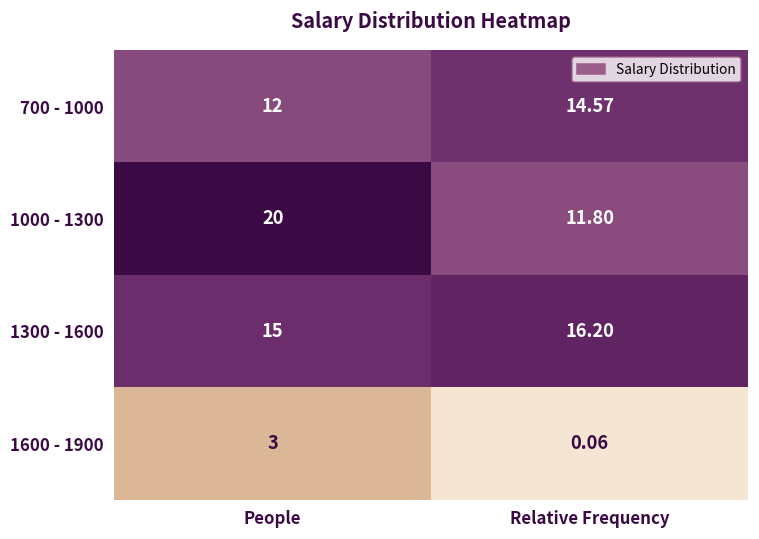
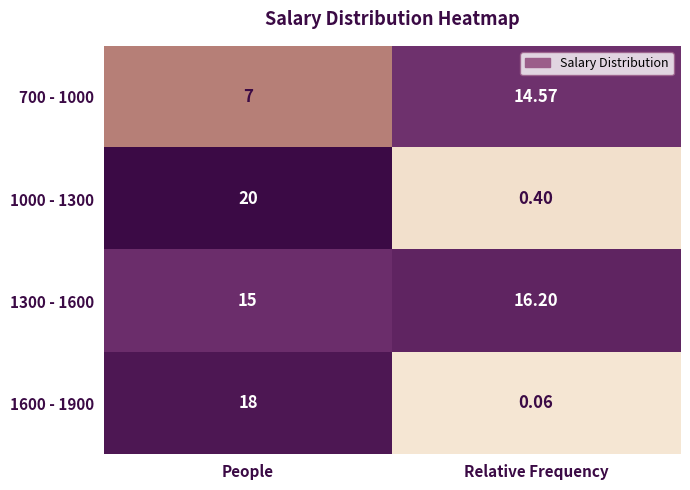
  {
    "700 - 1000": {
-     "People": 12,
+     "People": 7,
      "Relative Frequency": 14.57
    },
    "1000 - 1300": {
      "People": 20,
-     "Relative Frequency": 11.80
+     "Relative Frequency": 0.40
    },
    "1300 - 1600": {
      "People": 15,
      "Relative Frequency": 16.20
    },
    "1600 - 1900": {
-     "People": 3,
+     "People": 18,
      "Relative Frequency": 0.06
    }
  }
